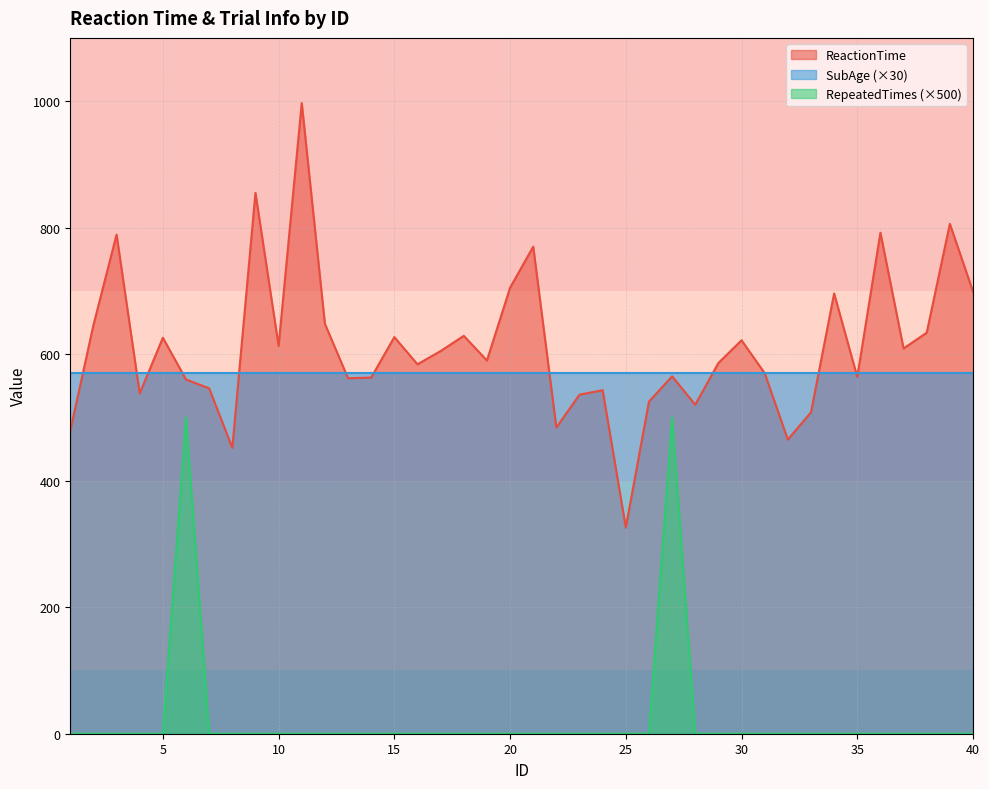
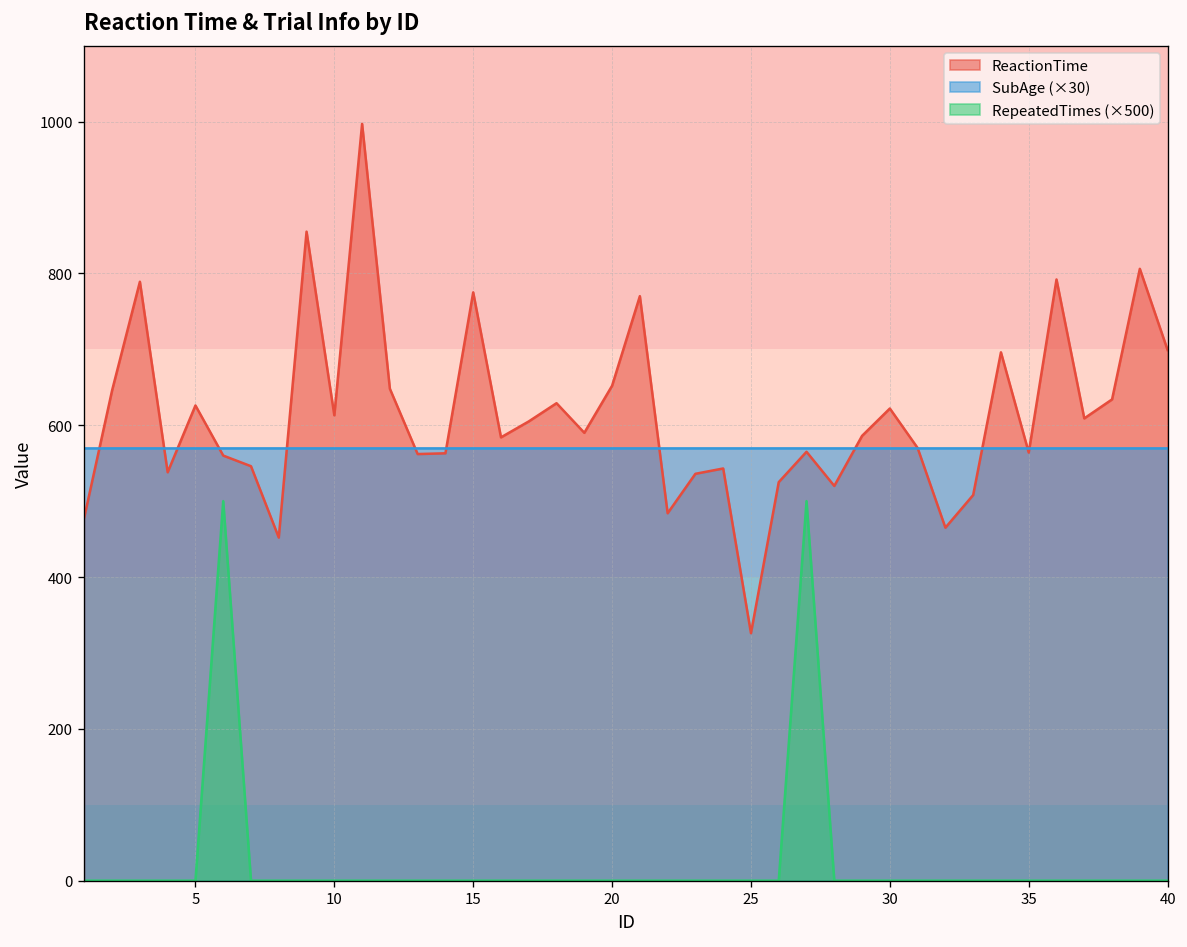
  {
    "ReactionTime": {
      "5": 630,
      "10": 610,
-     "15": 630,
-     "20": 710,
+     "15": 780,
+     "20": 650,
      "25": 330,
      "30": 620,
      "35": 560,
      "40": 700
    },
    "SubAge (×30)": {
      "5": 570,
      "10": 570,
      "15": 570,
      "20": 570,
      "25": 570,
      "30": 570,
      "35": 570,
      "40": 570
    },
    "RepeatedTimes (×500)": {
      "5": 0,
      "10": 0,
      "15": 0,
      "20": 0,
      "25": 0,
      "30": 0,
      "35": 0,
      "40": 0
    }
  }
